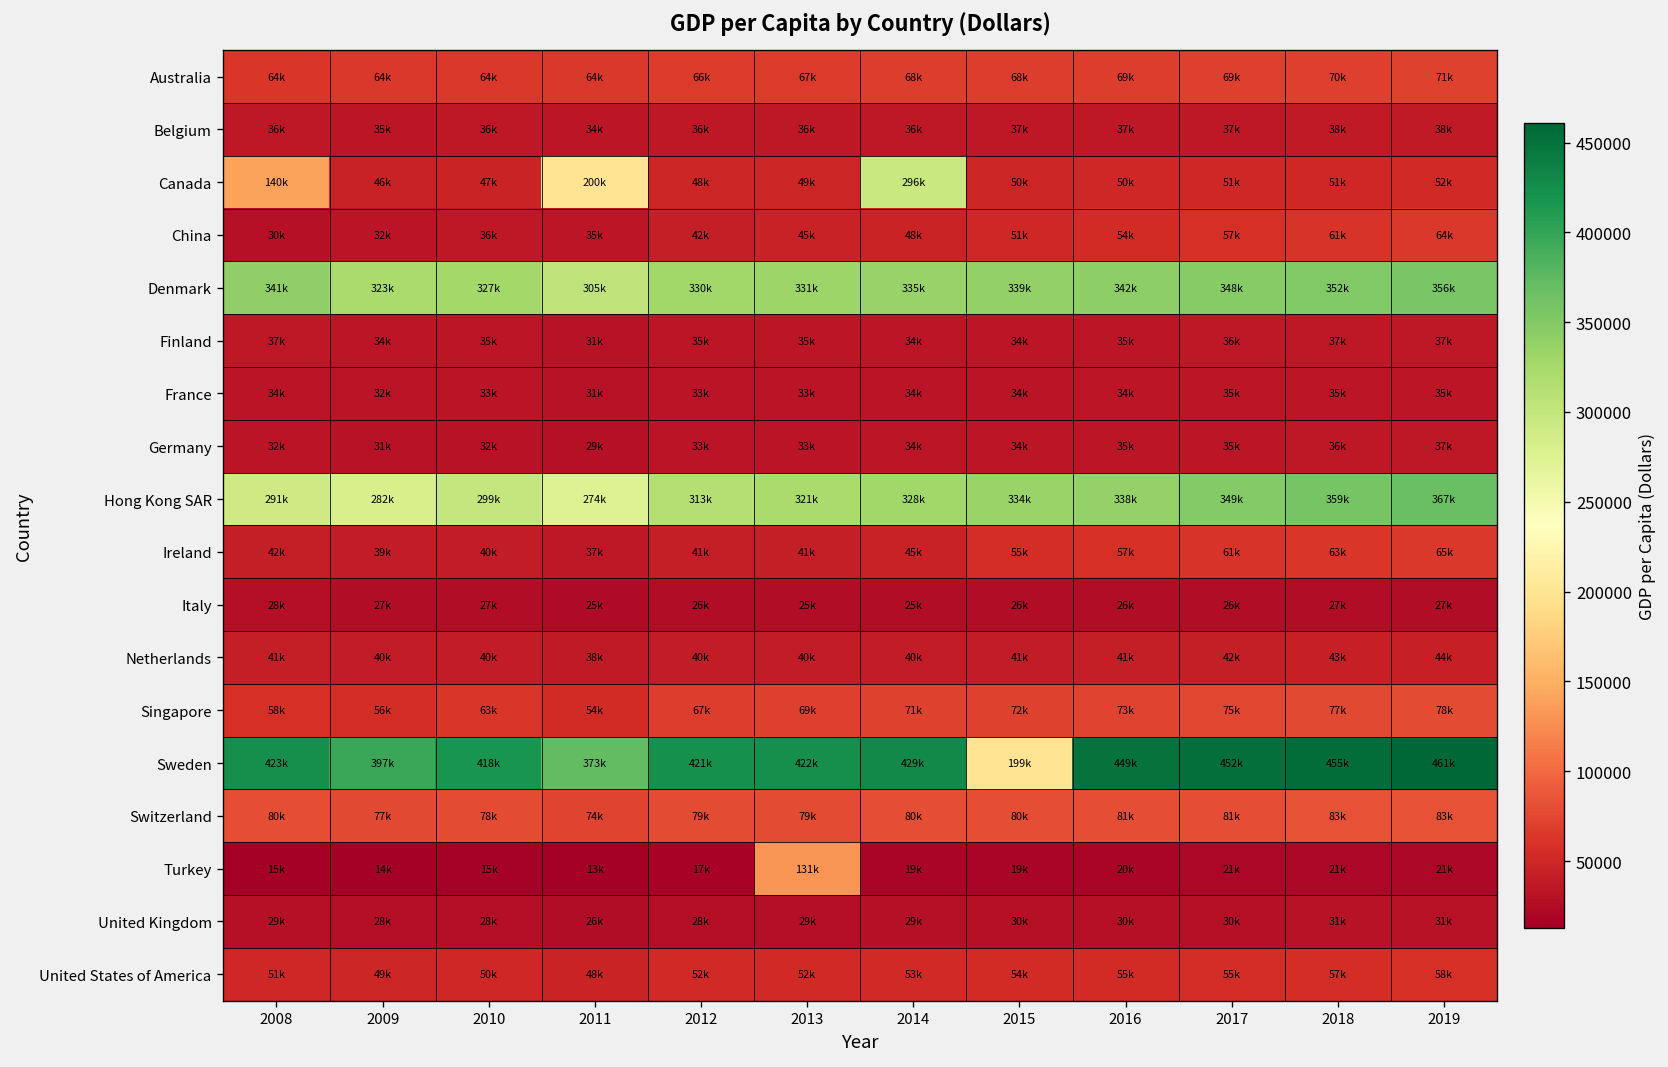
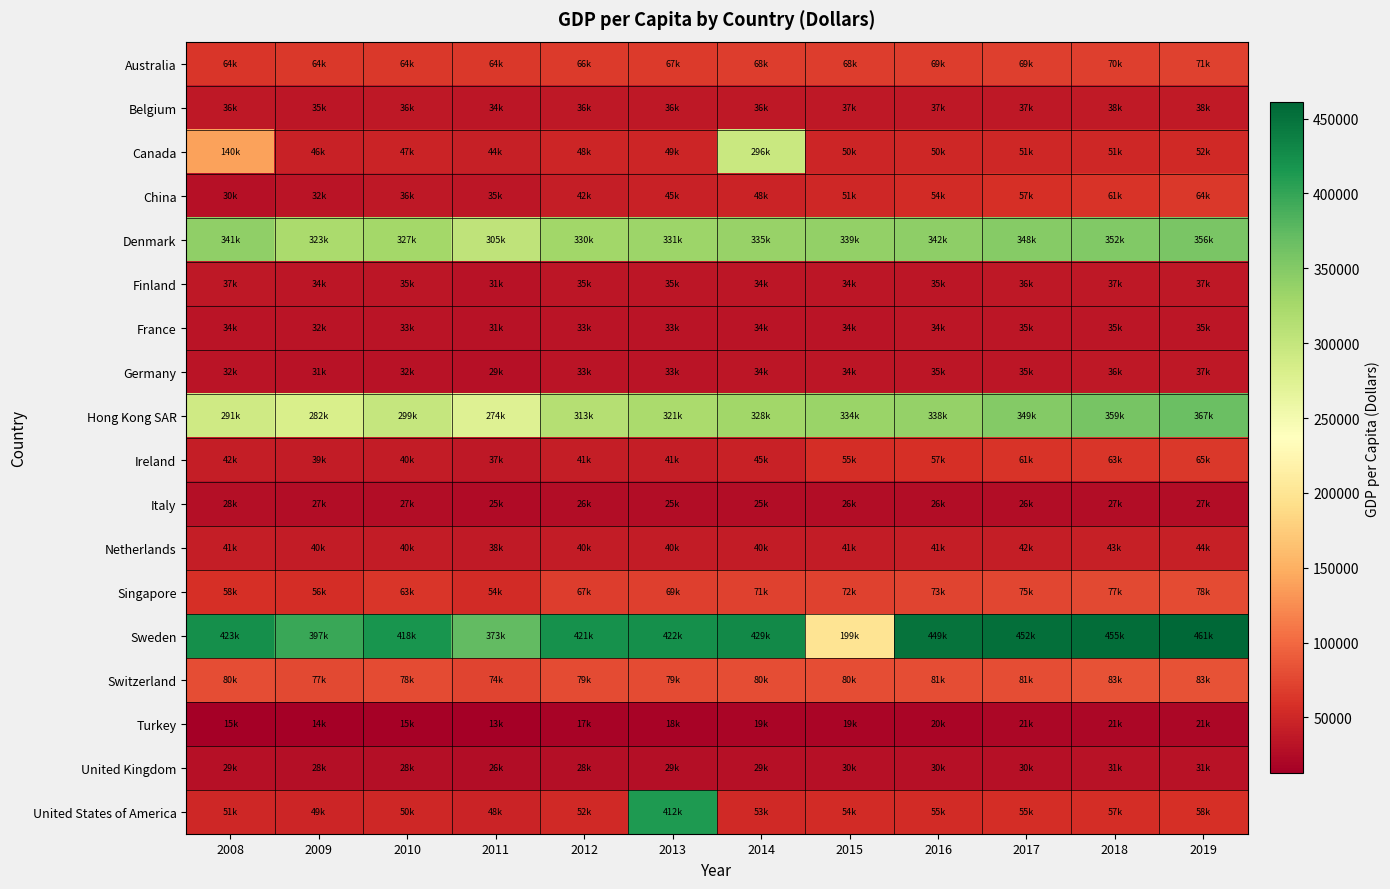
  {
    "Canada": {
      "2008": "140k",
      "2009": "46k",
      "2010": "47k",
-     "2011": "200k",
+     "2011": "44k",
      "2012": "48k",
      "2013": "49k",
      "2014": "296k",
      "2015": "50k",
      "2016": "50k",
      "2017": "51k",
      "2018": "51k",
      "2019": "52k"
    },
    "Turkey": {
      "2008": "15k",
      "2009": "14k",
      "2010": "15k",
      "2011": "13k",
      "2012": "17k",
-     "2013": "131k",
+     "2013": "18k",
      "2014": "19k",
      "2015": "19k",
      "2016": "20k",
      "2017": "21k",
      "2018": "21k",
      "2019": "21k"
    },
    "United States of America": {
      "2008": "51k",
      "2009": "49k",
      "2010": "50k",
      "2011": "48k",
      "2012": "52k",
-     "2013": "52k",
+     "2013": "412k",
      "2014": "53k",
      "2015": "54k",
      "2016": "55k",
      "2017": "55k",
      "2018": "57k",
      "2019": "58k"
    }
  }
